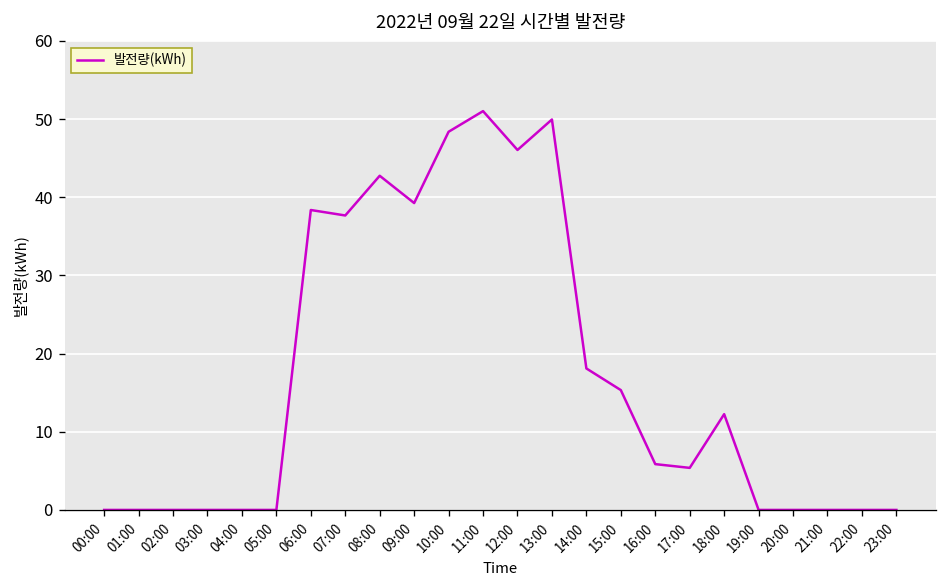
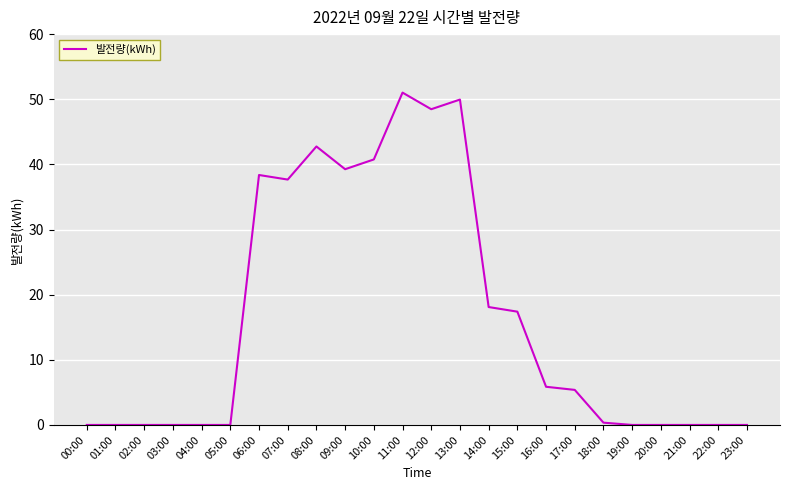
  {
    "00:00": 0,
    "01:00": 0,
    "02:00": 0,
    "03:00": 0,
    "04:00": 0,
    "05:00": 0,
    "06:00": 38,
    "07:00": 38,
    "08:00": 43,
    "09:00": 39,
-   "10:00": 48,
+   "10:00": 41,
    "11:00": 51,
-   "12:00": 46,
+   "12:00": 48,
    "13:00": 50,
    "14:00": 18,
-   "15:00": 15,
+   "15:00": 17,
    "16:00": 6,
    "17:00": 5,
-   "18:00": 12,
+   "18:00": 0,
    "19:00": 0,
    "20:00": 0,
    "21:00": 0,
    "22:00": 0,
    "23:00": 0
  }
